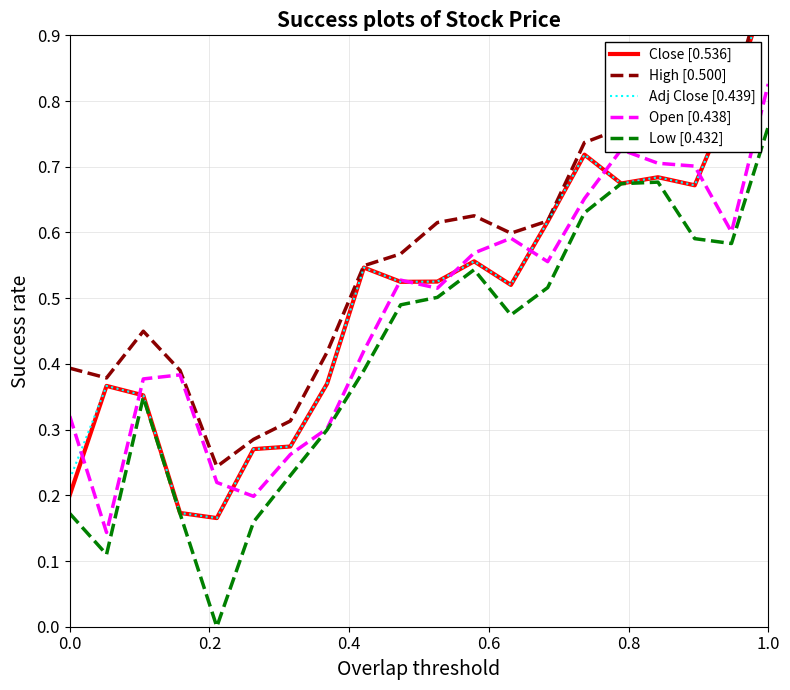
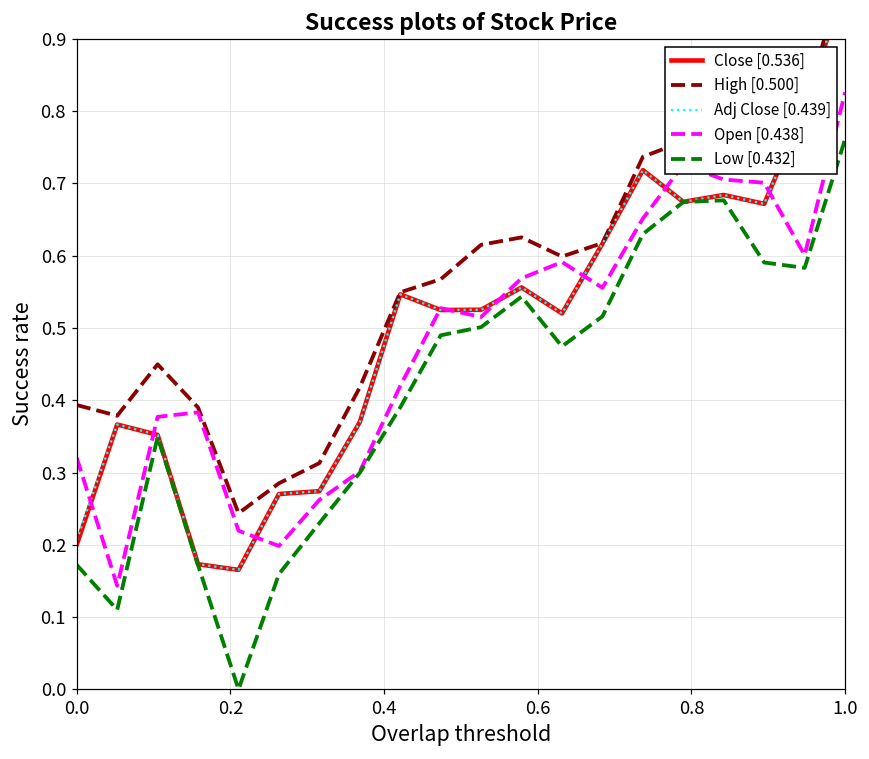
  {
    "Close [0.536]": {
      "0.0": 0.20
    },
    "High [0.500]": {
      "0.0": 0.39
    },
    "Adj Close [0.439]": {
-     "0.0": 0.22
+     "0.0": 0.21
    },
    "Open [0.438]": {
      "0.0": 0.32,
      "1.0": 0.83
    },
    "Low [0.432]": {
      "0.0": 0.17,
      "1.0": 0.76
    }
  }
